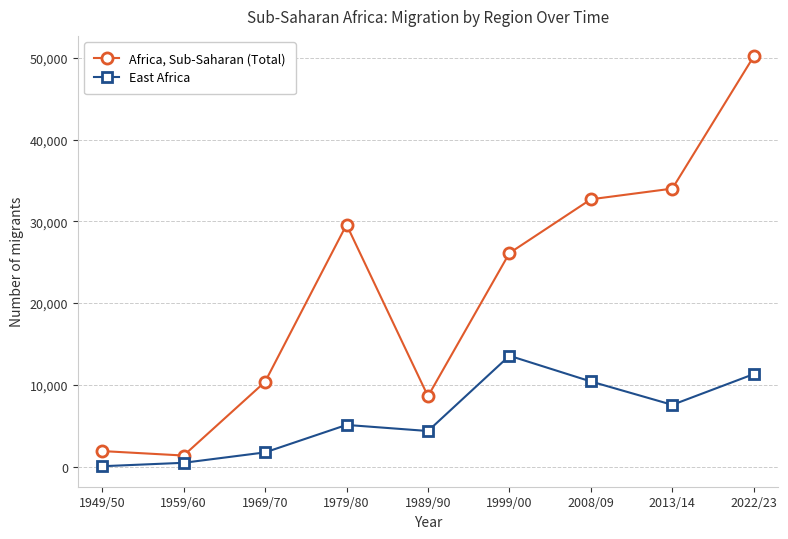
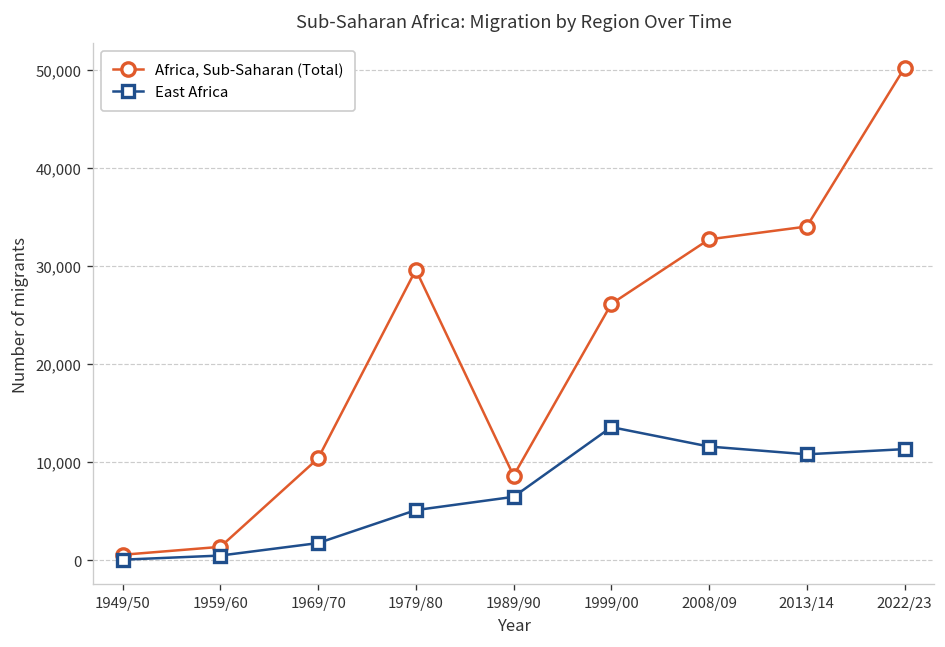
  {
    "Africa, Sub-Saharan (Total)": {
-     "1949/50": "2,000",
+     "1949/50": "1,000",
      "1959/60": "1,000",
      "1969/70": "10,000",
      "1979/80": "30,000",
      "1989/90": "9,000",
      "1999/00": "26,000",
      "2008/09": "33,000",
      "2013/14": "34,000",
      "2022/23": "50,000"
    },
    "East Africa": {
      "1949/50": "0",
      "1959/60": "0",
      "1969/70": "2,000",
      "1979/80": "5,000",
-     "1989/90": "4,000",
+     "1989/90": "6,000",
      "1999/00": "14,000",
-     "2008/09": "10,000",
-     "2013/14": "8,000",
+     "2008/09": "12,000",
+     "2013/14": "11,000",
      "2022/23": "11,000"
    }
  }
